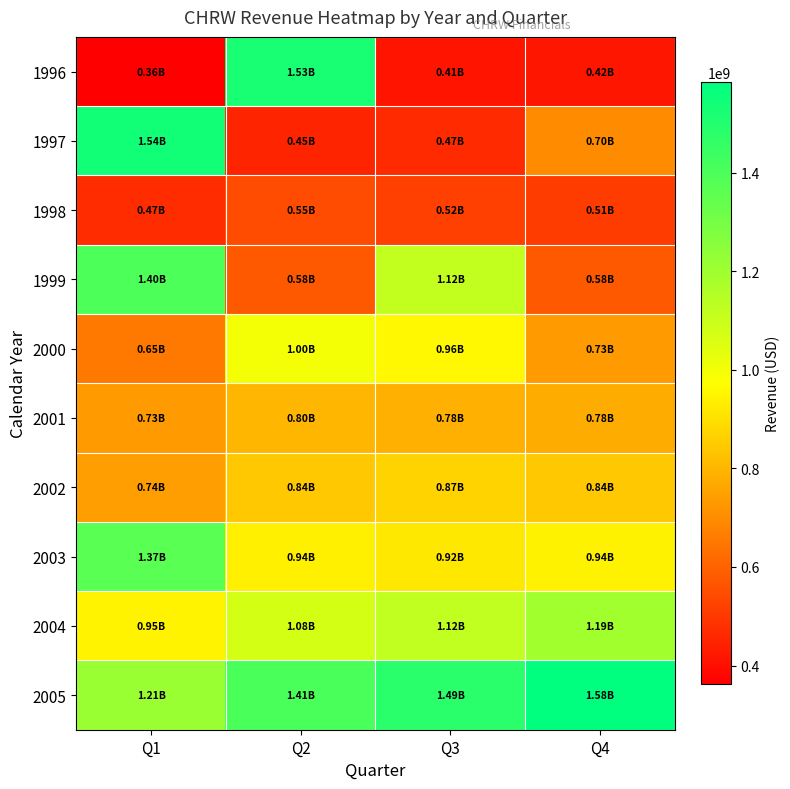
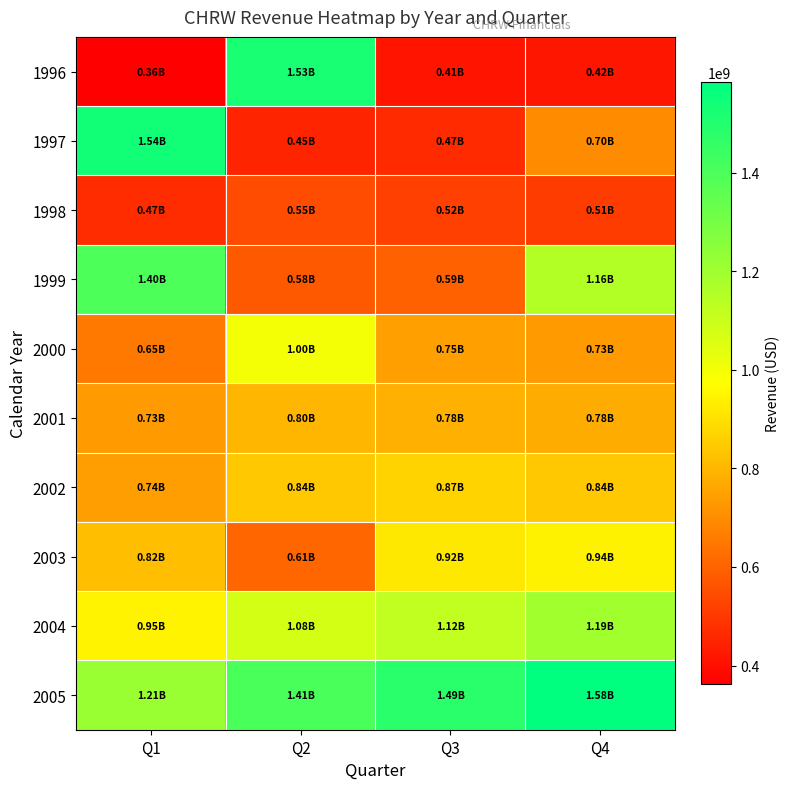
  {
    "1996": {
      "Q1": "0.36B",
      "Q2": "1.53B",
      "Q3": "0.41B",
      "Q4": "0.42B"
    },
    "1997": {
      "Q1": "1.54B",
      "Q2": "0.45B",
      "Q3": "0.47B",
      "Q4": "0.70B"
    },
    "1998": {
      "Q1": "0.47B",
      "Q2": "0.55B",
      "Q3": "0.52B",
      "Q4": "0.51B"
    },
    "1999": {
      "Q1": "1.40B",
      "Q2": "0.58B",
-     "Q3": "1.12B",
-     "Q4": "0.58B"
+     "Q3": "0.59B",
+     "Q4": "1.16B"
    },
    "2000": {
      "Q1": "0.65B",
      "Q2": "1.00B",
-     "Q3": "0.96B",
+     "Q3": "0.75B",
      "Q4": "0.73B"
    },
    "2001": {
      "Q1": "0.73B",
      "Q2": "0.80B",
      "Q3": "0.78B",
      "Q4": "0.78B"
    },
    "2002": {
      "Q1": "0.74B",
      "Q2": "0.84B",
      "Q3": "0.87B",
      "Q4": "0.84B"
    },
    "2003": {
-     "Q1": "1.37B",
-     "Q2": "0.94B",
+     "Q1": "0.82B",
+     "Q2": "0.61B",
      "Q3": "0.92B",
      "Q4": "0.94B"
    },
    "2004": {
      "Q1": "0.95B",
      "Q2": "1.08B",
      "Q3": "1.12B",
      "Q4": "1.19B"
    },
    "2005": {
      "Q1": "1.21B",
      "Q2": "1.41B",
      "Q3": "1.49B",
      "Q4": "1.58B"
    }
  }
